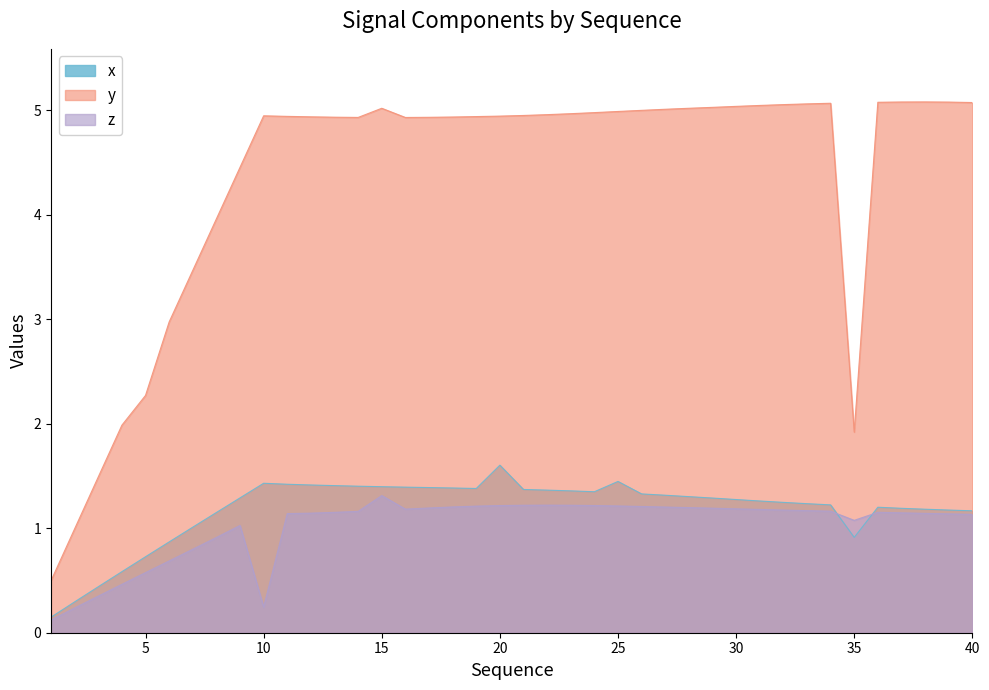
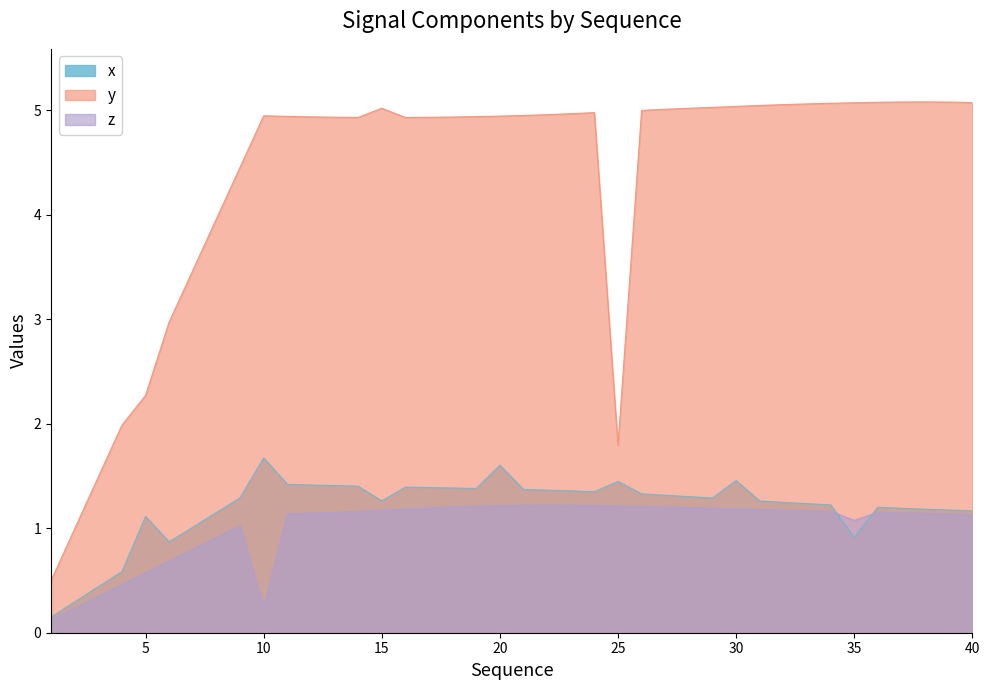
  {
    "x": {
-     "5": 0.73,
-     "10": 1.43,
-     "15": 1.40,
+     "5": 1.11,
+     "10": 1.67,
+     "15": 1.26,
      "20": 1.60,
      "25": 1.45,
-     "30": 1.27,
+     "30": 1.46,
      "35": 0.91,
      "40": 1.17
    },
    "y": {
      "5": 2.27,
      "10": 4.95,
      "15": 5.02,
      "20": 4.94,
-     "25": 4.99,
+     "25": 1.79,
      "30": 5.04,
-     "35": 1.92,
+     "35": 5.07,
      "40": 5.07
    },
    "z": {
      "5": 0.58,
      "10": 0.25,
-     "15": 1.31,
+     "15": 1.17,
      "20": 1.22,
      "25": 1.21,
      "30": 1.19,
      "35": 1.08,
      "40": 1.13
    }
  }
